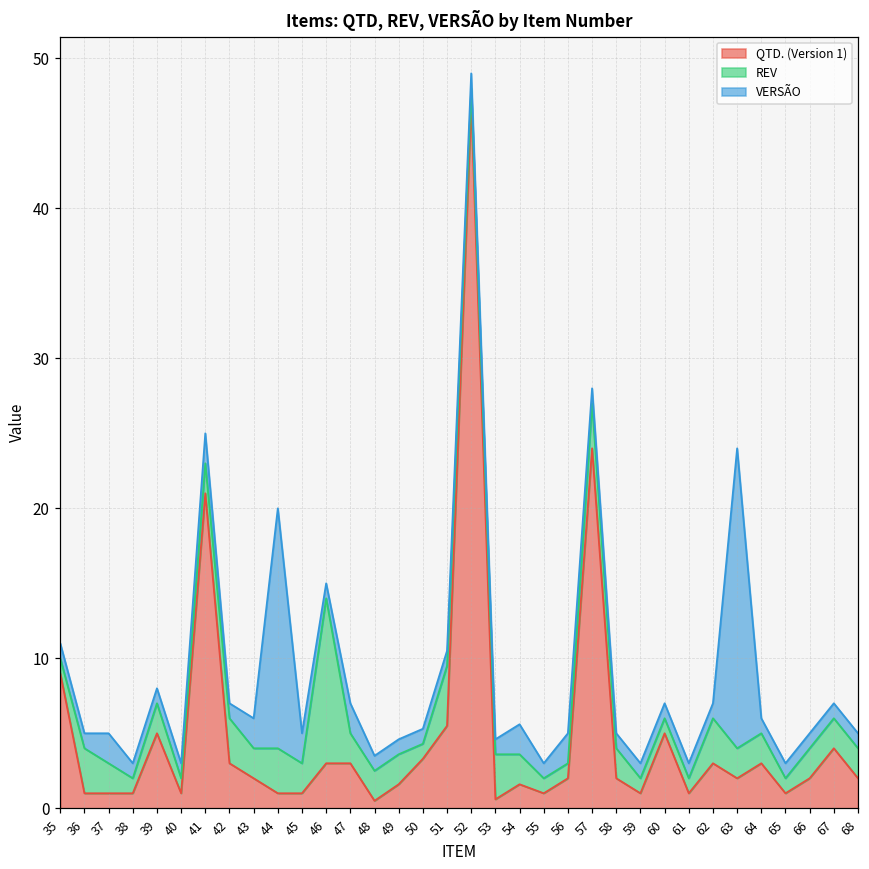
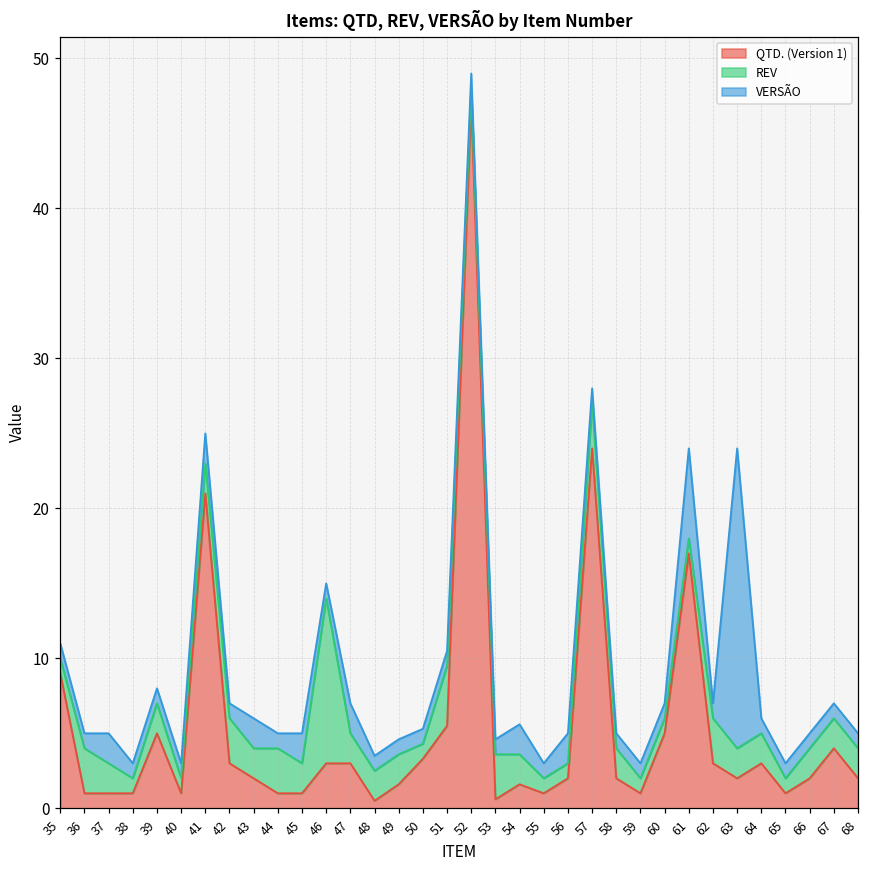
  {
    "QTD. (Version 1)": {
      "35": 9,
      "36": 1,
      "37": 1,
      "38": 1,
      "39": 5,
      "40": 1,
      "41": 21,
      "42": 3,
      "43": 2,
      "44": 1,
      "45": 1,
      "46": 3,
      "47": 3,
      "48": 0.5,
      "49": 1.6,
      "50": 3.3,
      "51": 5.5,
      "52": 47,
      "53": 0.6,
      "54": 1.6,
      "55": 1,
      "56": 2,
      "57": 24,
      "58": 2,
      "59": 1,
      "60": 5,
-     "61": 1,
+     "61": 17,
      "62": 3,
      "63": 2,
      "64": 3,
      "65": 1,
      "66": 2,
      "67": 4,
      "68": 2
    },
    "REV": {
      "35": 1,
      "36": 3,
      "37": 2,
      "38": 1,
      "39": 2,
      "40": 1,
      "41": 2,
      "42": 3,
      "43": 2,
      "44": 3,
      "45": 2,
      "46": 11,
      "47": 2,
      "48": 2,
      "49": 2,
      "50": 1,
      "51": 4,
      "52": 1,
      "53": 3,
      "54": 2,
      "55": 1,
      "56": 1,
      "57": 3,
      "58": 2,
      "59": 1,
      "60": 1,
      "61": 1,
      "62": 3,
      "63": 2,
      "64": 2,
      "65": 1,
      "66": 2,
      "67": 2,
      "68": 2
    },
    "VERSÃO": {
      "35": 1,
      "36": 1,
      "37": 2,
      "38": 1,
      "39": 1,
      "40": 1,
      "41": 2,
      "42": 1,
      "43": 2,
-     "44": 16,
+     "44": 1,
      "45": 2,
      "46": 1,
      "47": 2,
      "48": 1,
      "49": 1,
      "50": 1,
      "51": 1,
      "52": 1,
      "53": 1,
      "54": 2,
      "55": 1,
      "56": 2,
      "57": 1,
      "58": 1,
      "59": 1,
      "60": 1,
-     "61": 1,
+     "61": 6,
      "62": 1,
      "63": 20,
      "64": 1,
      "65": 1,
      "66": 1,
      "67": 1,
      "68": 1
    }
  }
